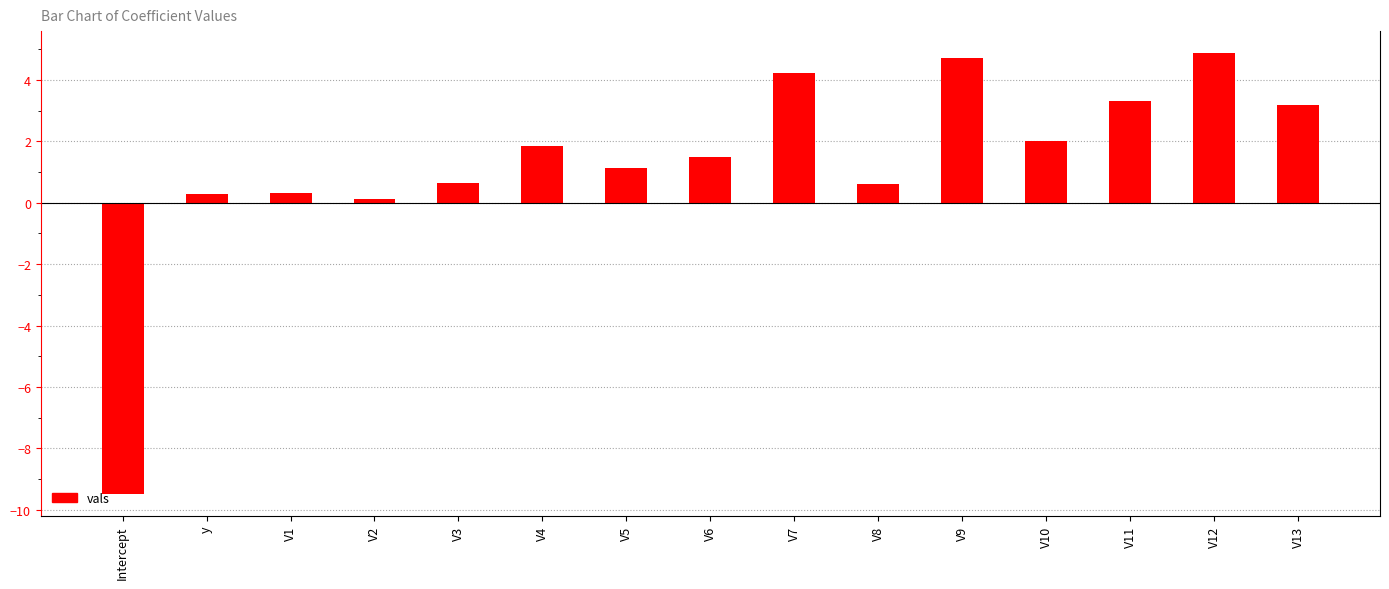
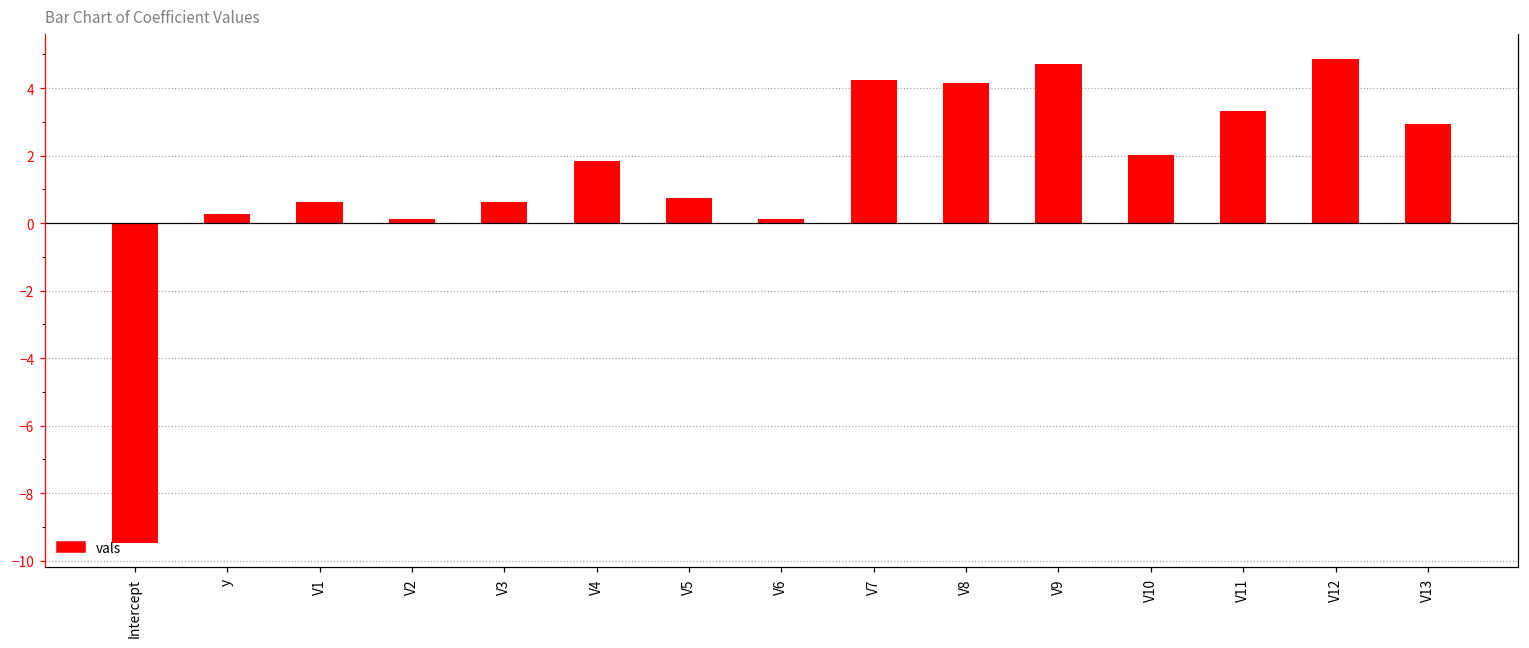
  {
    "Intercept": -9.5,
    "y": 0.3,
-   "V1": 0.3,
+   "V1": 0.6,
    "V2": 0.1,
    "V3": 0.6,
    "V4": 1.8,
-   "V5": 1.1,
-   "V6": 1.5,
+   "V5": 0.8,
+   "V6": 0.1,
    "V7": 4.2,
-   "V8": 0.6,
+   "V8": 4.2,
    "V9": 4.7,
    "V10": 2.0,
    "V11": 3.3,
    "V12": 4.9,
-   "V13": 3.2
+   "V13": 2.9
  }
